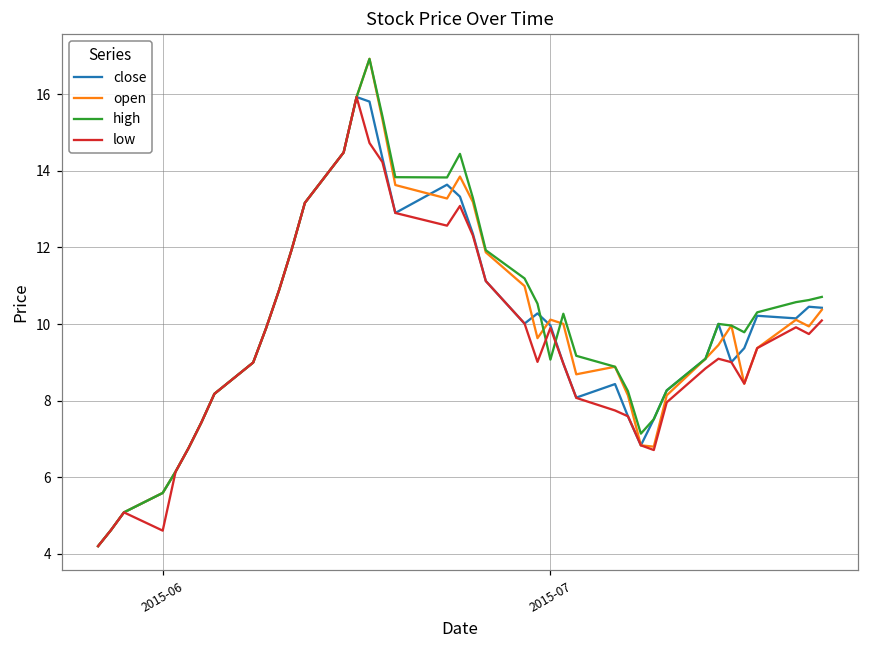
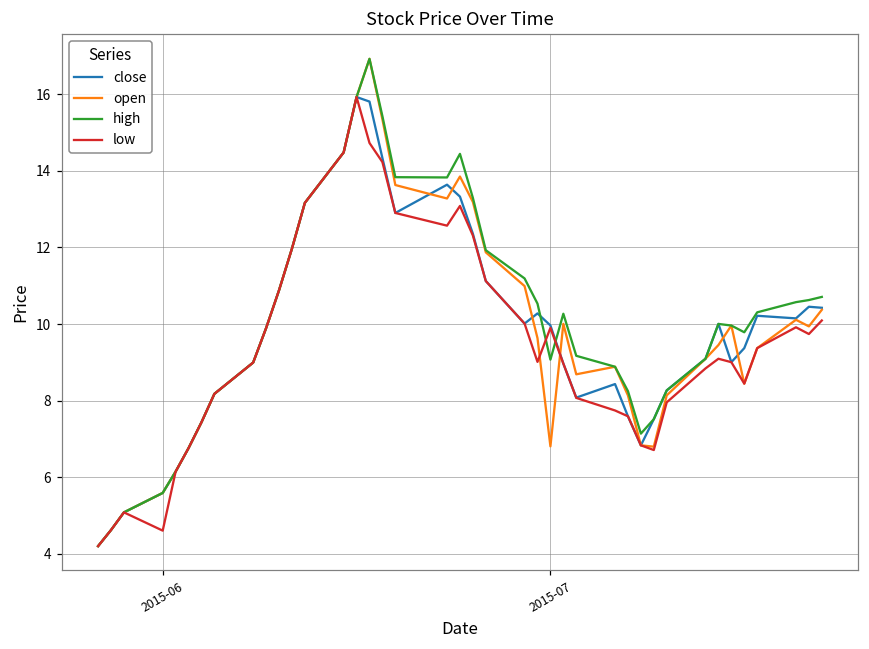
  {
    "open": {
-     "2015-07": 10.1
+     "2015-07": 6.8
    },
    "high": {
      "2015-07": 9.1
    },
    "low": {
      "2015-06": 4.6
    }
  }
